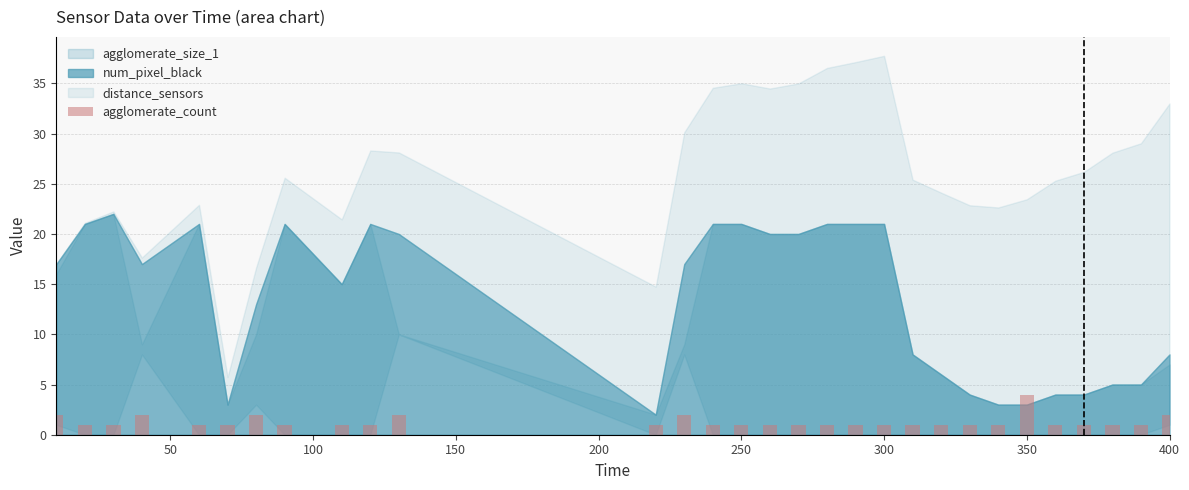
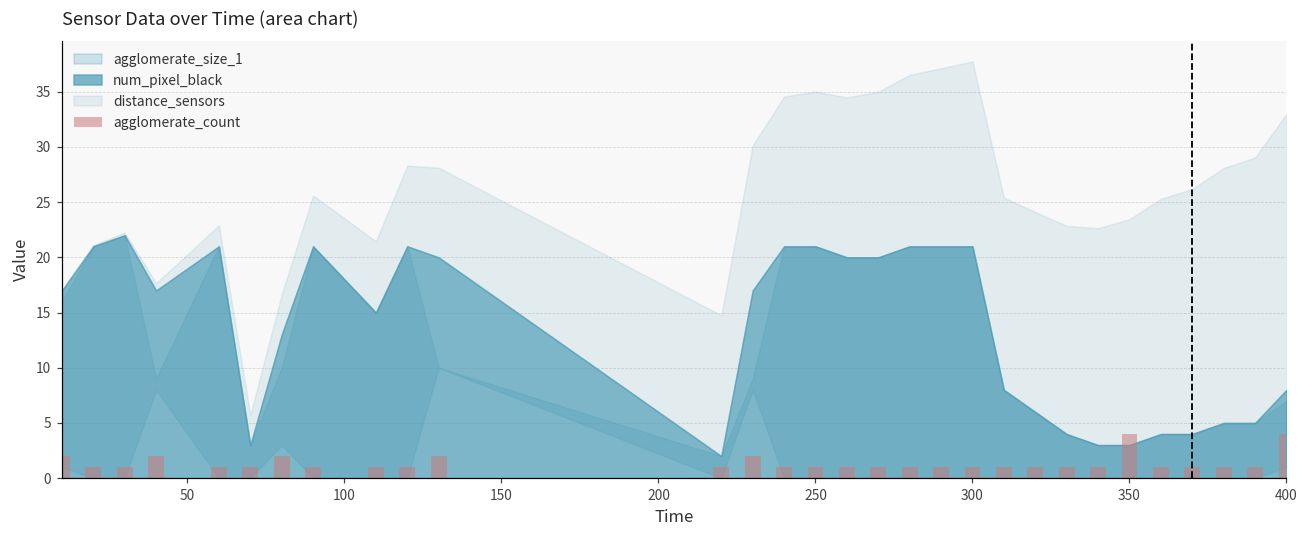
  {
    "agglomerate_count": {
      "250": 1,
      "300": 1,
      "350": 4,
-     "400": 2
+     "400": 4
    }
  }
